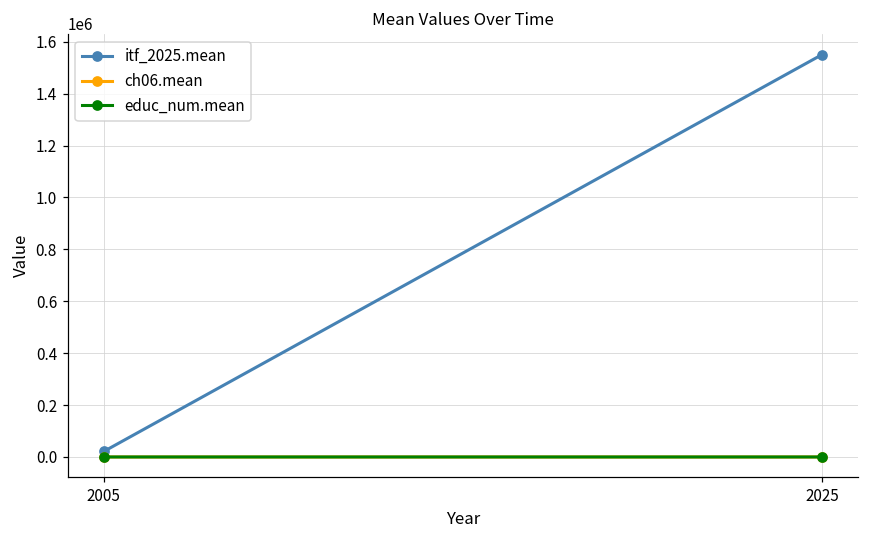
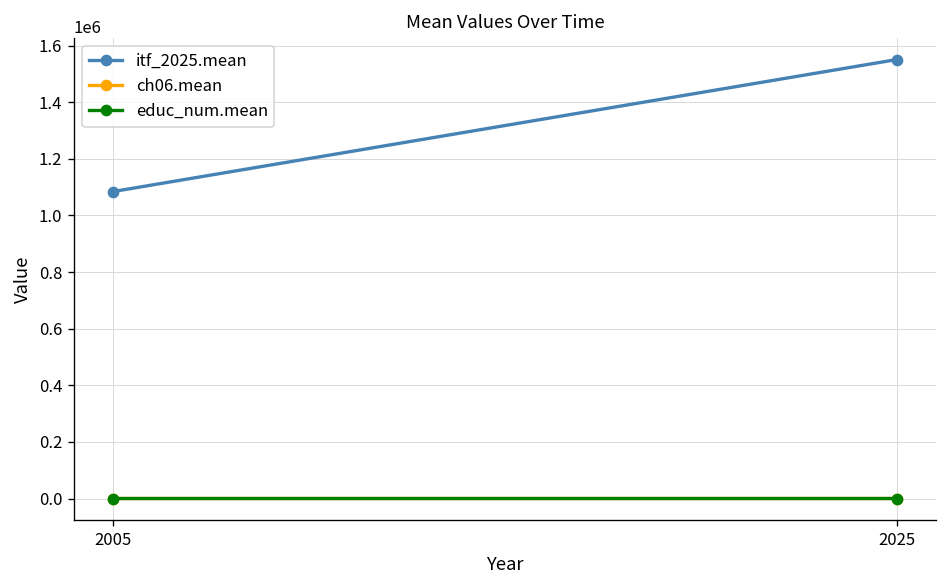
  {
    "itf_2025.mean": {
-     "2005": 20000,
+     "2005": 1080000,
      "2025": 1550000
    },
    "educ_num.mean": {
      "2005": 0,
      "2025": 0
    }
  }
